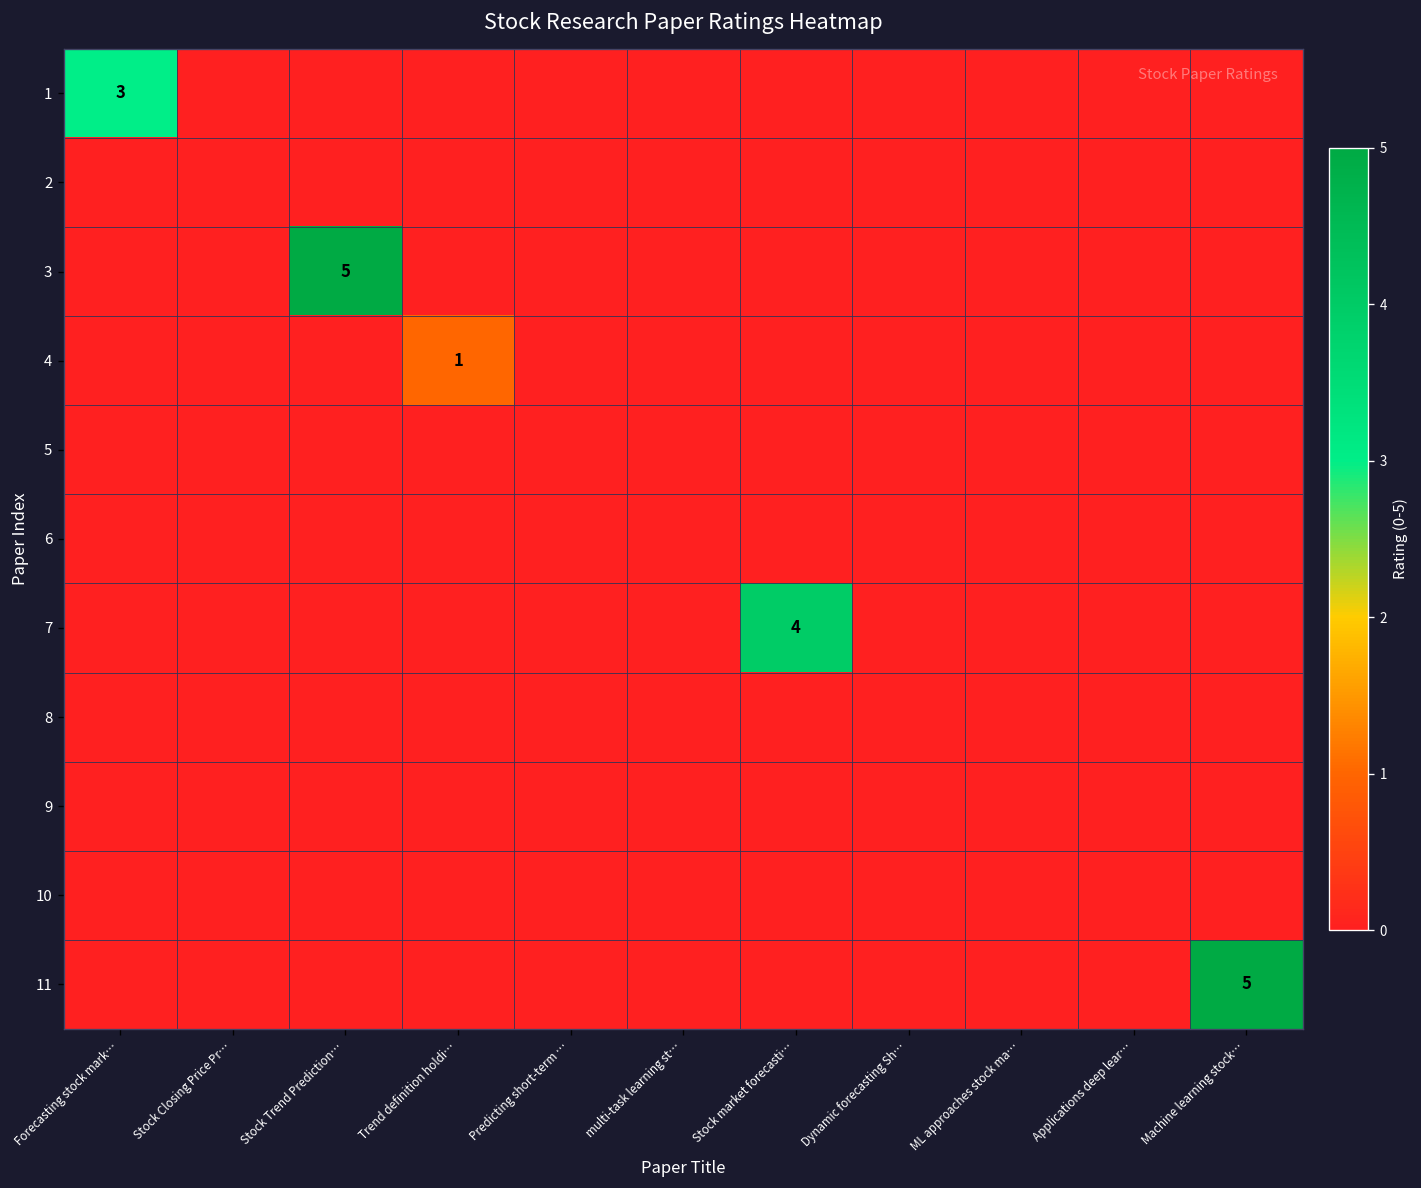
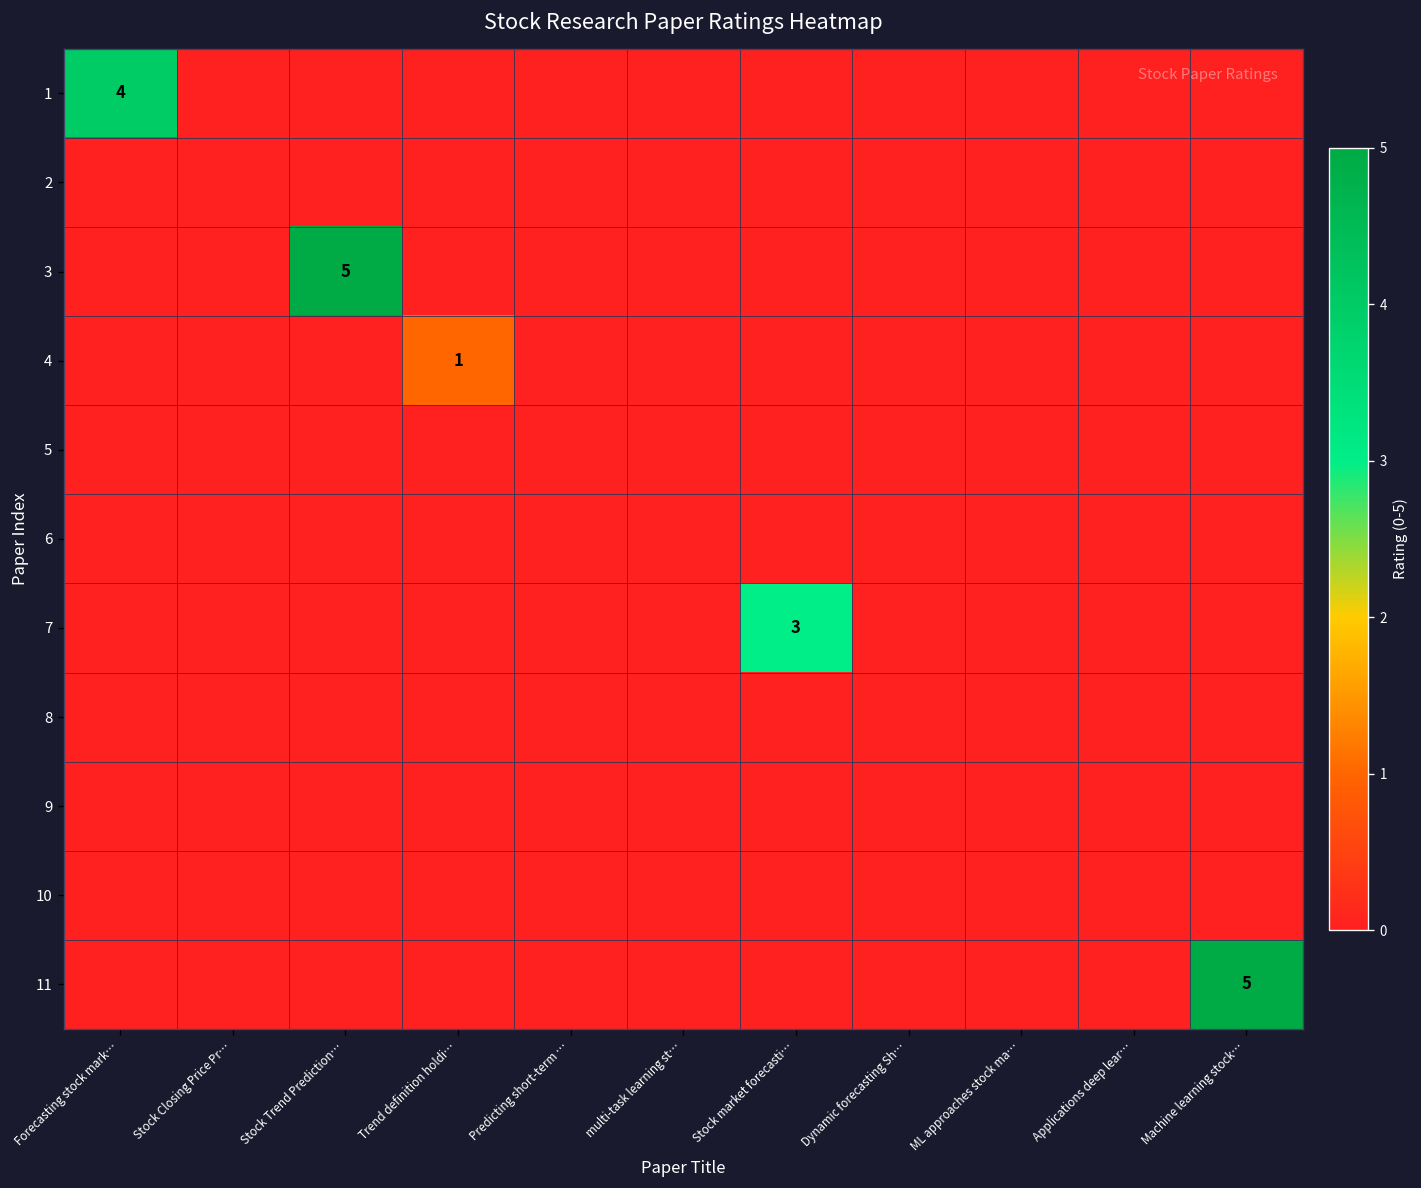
  {
    "1": {
-     "Forecasting stock mark…": 3
+     "Forecasting stock mark…": 4
    },
    "3": {
      "Stock Trend Prediction…": 5
    },
    "4": {
      "Trend definition holdi…": 1
    },
    "7": {
-     "Stock market forecasti…": 4
+     "Stock market forecasti…": 3
    },
    "11": {
      "Machine learning stock…": 5
    }
  }
